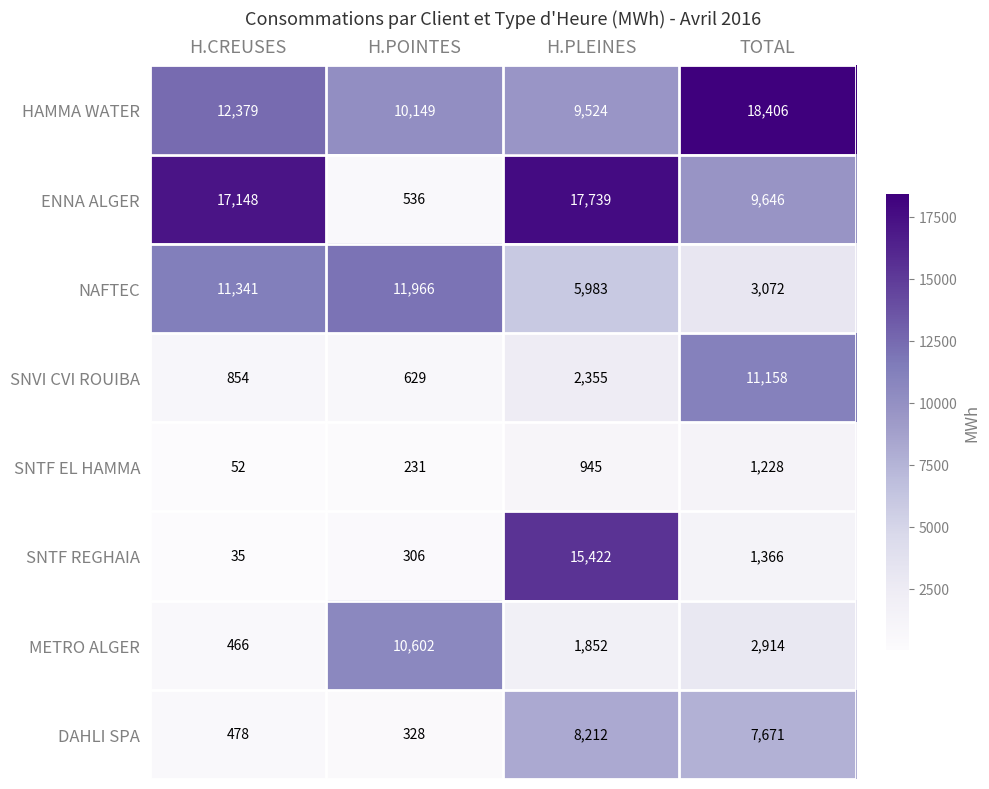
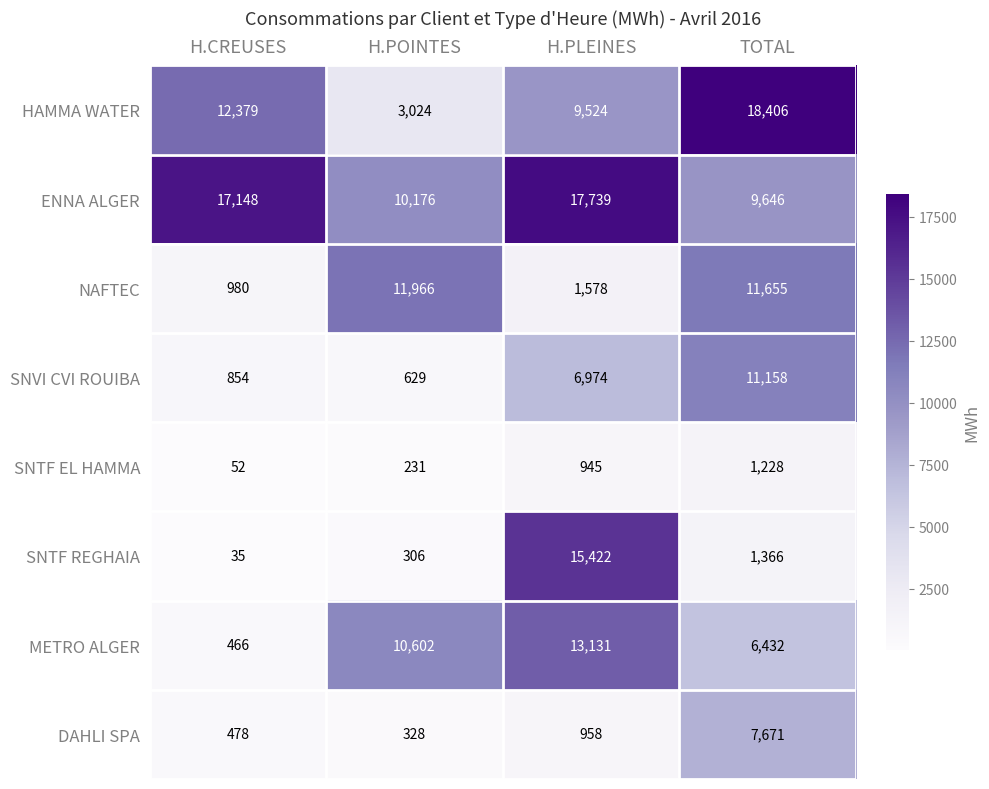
  {
    "HAMMA WATER": {
      "H.CREUSES": "12,379",
-     "H.POINTES": "10,149",
+     "H.POINTES": "3,024",
      "H.PLEINES": "9,524",
      "TOTAL": "18,406"
    },
    "ENNA ALGER": {
      "H.CREUSES": "17,148",
-     "H.POINTES": "536",
+     "H.POINTES": "10,176",
      "H.PLEINES": "17,739",
      "TOTAL": "9,646"
    },
    "NAFTEC": {
-     "H.CREUSES": "11,341",
+     "H.CREUSES": "980",
      "H.POINTES": "11,966",
-     "H.PLEINES": "5,983",
-     "TOTAL": "3,072"
+     "H.PLEINES": "1,578",
+     "TOTAL": "11,655"
    },
    "SNVI CVI ROUIBA": {
      "H.CREUSES": "854",
      "H.POINTES": "629",
-     "H.PLEINES": "2,355",
+     "H.PLEINES": "6,974",
      "TOTAL": "11,158"
    },
    "SNTF EL HAMMA": {
      "H.CREUSES": "52",
      "H.POINTES": "231",
      "H.PLEINES": "945",
      "TOTAL": "1,228"
    },
    "SNTF REGHAIA": {
      "H.CREUSES": "35",
      "H.POINTES": "306",
      "H.PLEINES": "15,422",
      "TOTAL": "1,366"
    },
    "METRO ALGER": {
      "H.CREUSES": "466",
      "H.POINTES": "10,602",
-     "H.PLEINES": "1,852",
-     "TOTAL": "2,914"
+     "H.PLEINES": "13,131",
+     "TOTAL": "6,432"
    },
    "DAHLI SPA": {
      "H.CREUSES": "478",
      "H.POINTES": "328",
-     "H.PLEINES": "8,212",
+     "H.PLEINES": "958",
      "TOTAL": "7,671"
    }
  }
